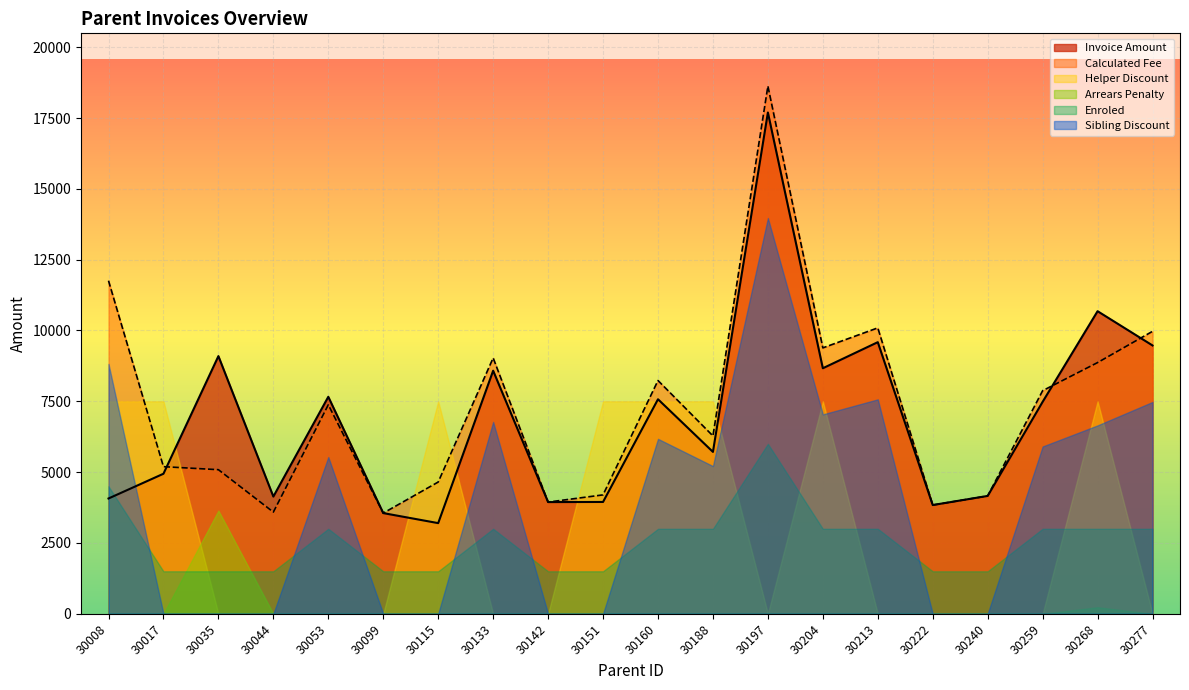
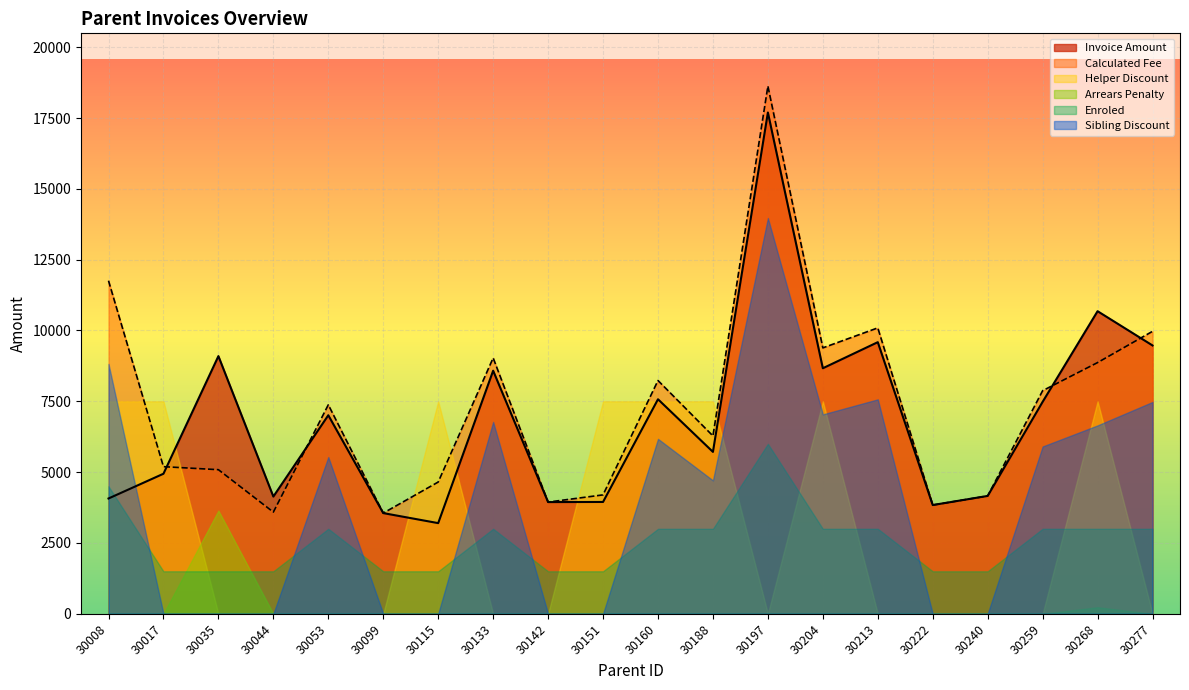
  {
    "Invoice Amount": {
      "30008": 4100,
      "30017": 4900,
      "30035": 9100,
      "30044": 4100,
-     "30053": 7700,
+     "30053": 7000,
      "30115": 3200,
      "30133": 8600,
      "30151": 3900,
      "30188": 5700,
      "30197": 17700,
      "30204": 8700,
      "30213": 9600,
      "30259": 7500,
      "30268": 10700,
      "30277": 9500
    },
    "Calculated Fee": {
      "30008": 11800,
      "30017": 5200,
      "30035": 5100,
      "30044": 3600,
      "30053": 7400,
      "30115": 4700,
      "30133": 9000,
      "30151": 4200,
      "30160": 8200,
      "30188": 6300,
      "30197": 18600,
      "30204": 9400,
      "30213": 10100,
      "30259": 7900,
      "30268": 8900,
      "30277": 10000
    },
    "Helper Discount": {
      "30008": 7500,
      "30017": 7500,
      "30115": 7500,
      "30151": 7500,
      "30188": 7500,
      "30204": 7500,
      "30268": 7500
    },
    "Arrears Penalty": {
      "30008": 0,
      "30035": 3600,
      "30160": 0,
      "30188": 0,
      "30204": 0,
      "30268": 200
    },
    "Enroled": {
      "30008": 4500,
      "30017": 1500,
      "30035": 1500,
      "30044": 1500,
      "30053": 3000,
      "30099": 1500,
      "30115": 1500,
      "30133": 3000,
      "30142": 1500,
      "30151": 1500,
      "30160": 3000,
      "30188": 3000,
      "30197": 6000,
      "30204": 3000,
      "30213": 3000,
      "30222": 1500,
      "30240": 1500,
      "30259": 3000,
      "30268": 3000,
      "30277": 3000
    },
    "Sibling Discount": {
      "30008": 8800,
      "30053": 5500,
      "30133": 6800,
      "30160": 6200,
-     "30188": 5200,
+     "30188": 4700,
      "30197": 14000,
      "30204": 7000,
      "30213": 7600,
      "30259": 5900,
      "30268": 6700,
      "30277": 7500
    }
  }
